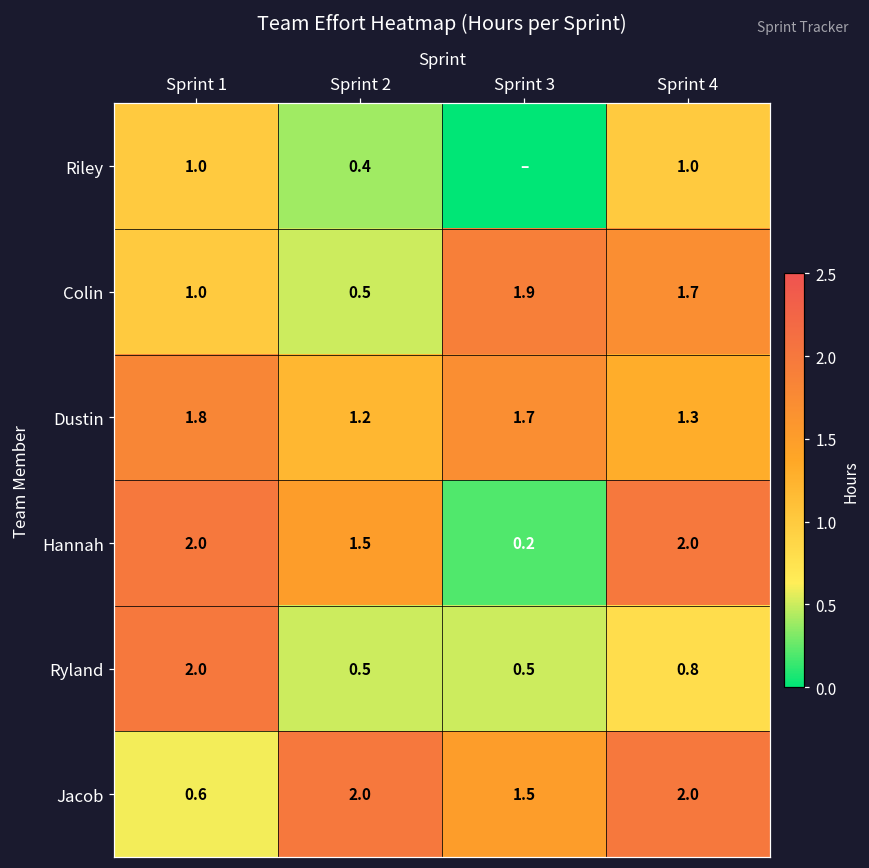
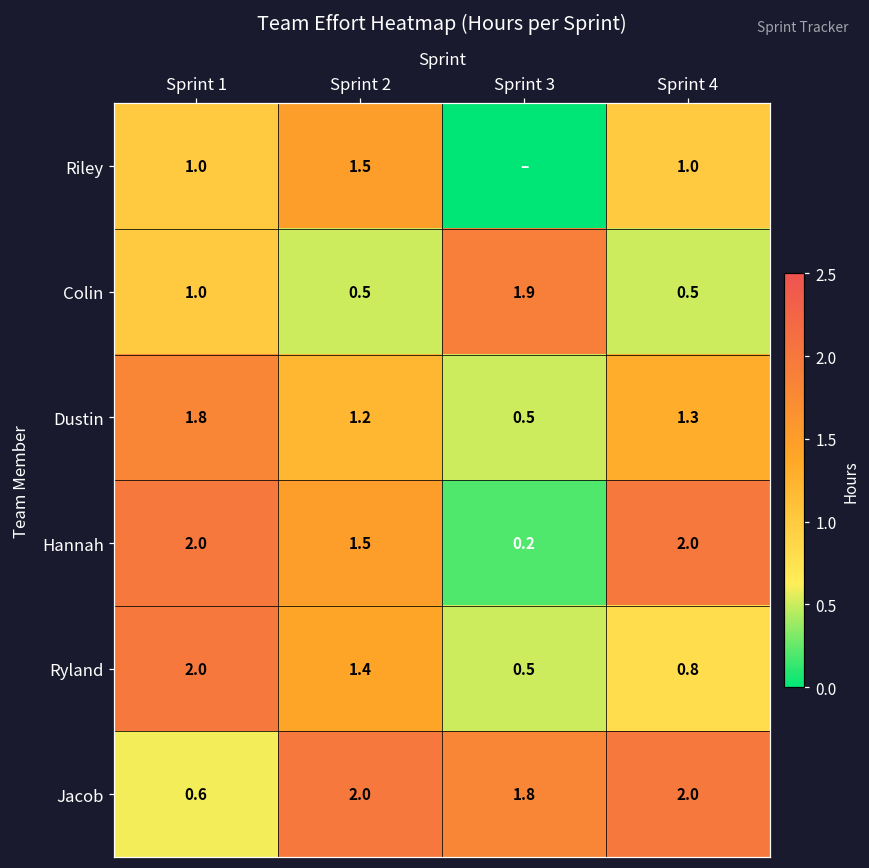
  {
    "Riley": {
      "Sprint 1": 1.0,
-     "Sprint 2": 0.4,
+     "Sprint 2": 1.5,
      "Sprint 4": 1.0
    },
    "Colin": {
      "Sprint 1": 1.0,
      "Sprint 2": 0.5,
      "Sprint 3": 1.9,
-     "Sprint 4": 1.7
+     "Sprint 4": 0.5
    },
    "Dustin": {
      "Sprint 1": 1.8,
      "Sprint 2": 1.2,
-     "Sprint 3": 1.7,
+     "Sprint 3": 0.5,
      "Sprint 4": 1.3
    },
    "Hannah": {
      "Sprint 1": 2.0,
      "Sprint 2": 1.5,
      "Sprint 3": 0.2,
      "Sprint 4": 2.0
    },
    "Ryland": {
      "Sprint 1": 2.0,
-     "Sprint 2": 0.5,
+     "Sprint 2": 1.4,
      "Sprint 3": 0.5,
      "Sprint 4": 0.8
    },
    "Jacob": {
      "Sprint 1": 0.6,
      "Sprint 2": 2.0,
-     "Sprint 3": 1.5,
+     "Sprint 3": 1.8,
      "Sprint 4": 2.0
    }
  }
